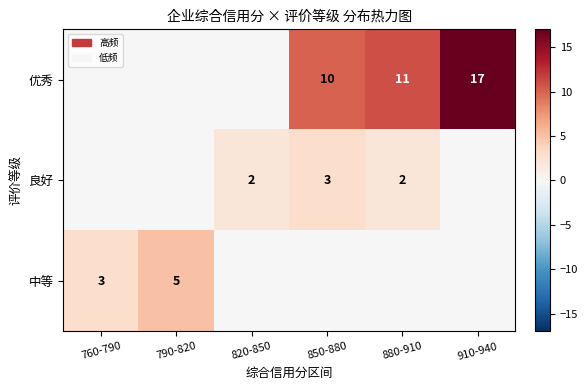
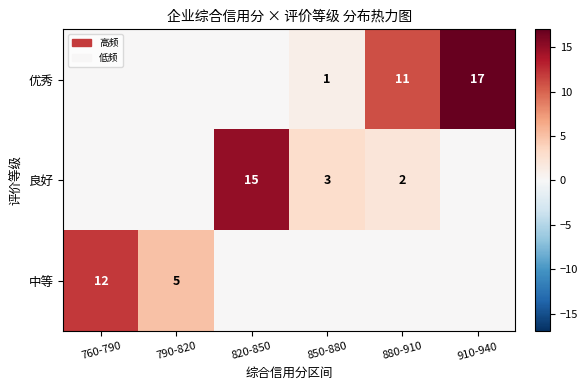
  {
    "优秀": {
-     "850-880": 10,
+     "850-880": 1,
      "880-910": 11,
      "910-940": 17
    },
    "良好": {
-     "820-850": 2,
+     "820-850": 15,
      "850-880": 3,
      "880-910": 2
    },
    "中等": {
-     "760-790": 3,
+     "760-790": 12,
      "790-820": 5
    }
  }
